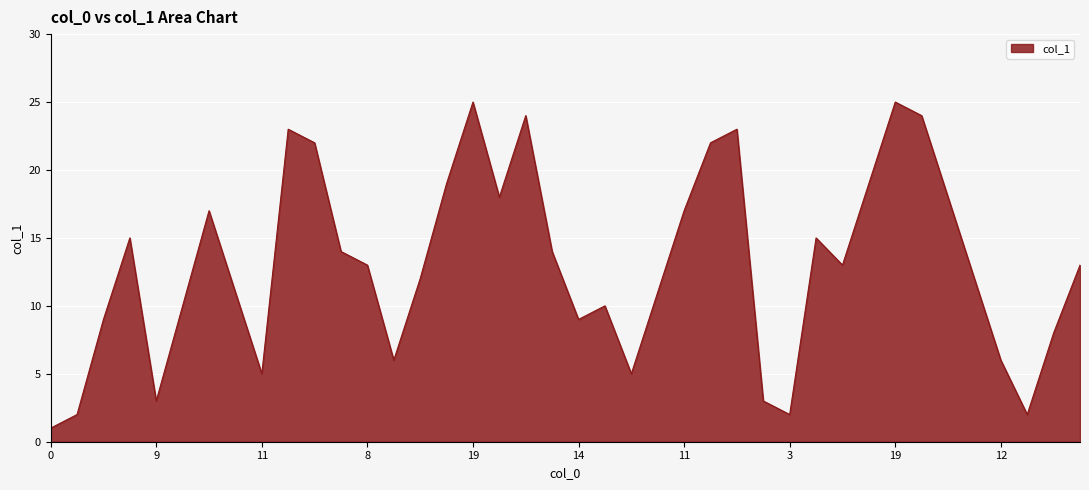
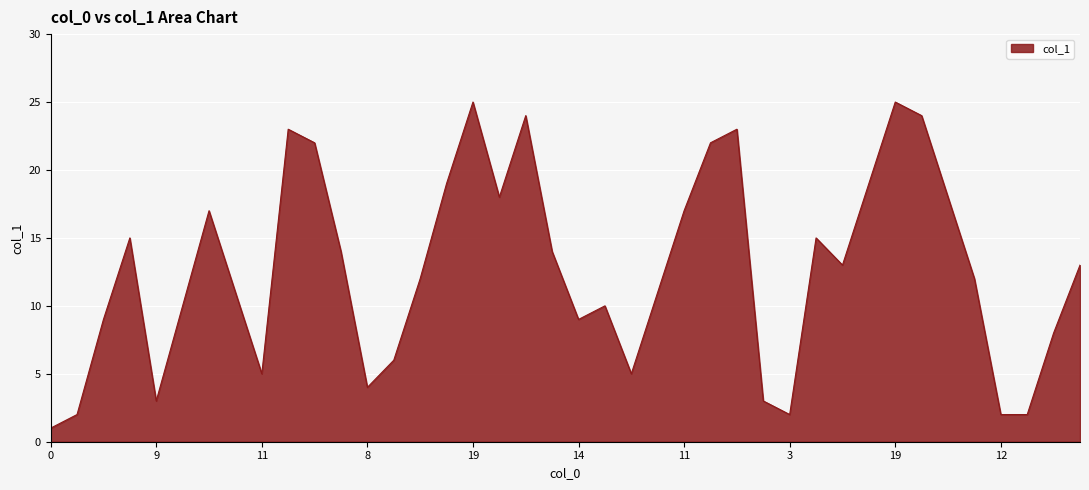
  {
    "0": 1,
-   "8": 13,
-   "12": 6
+   "8": 4,
+   "12": 2
  }
